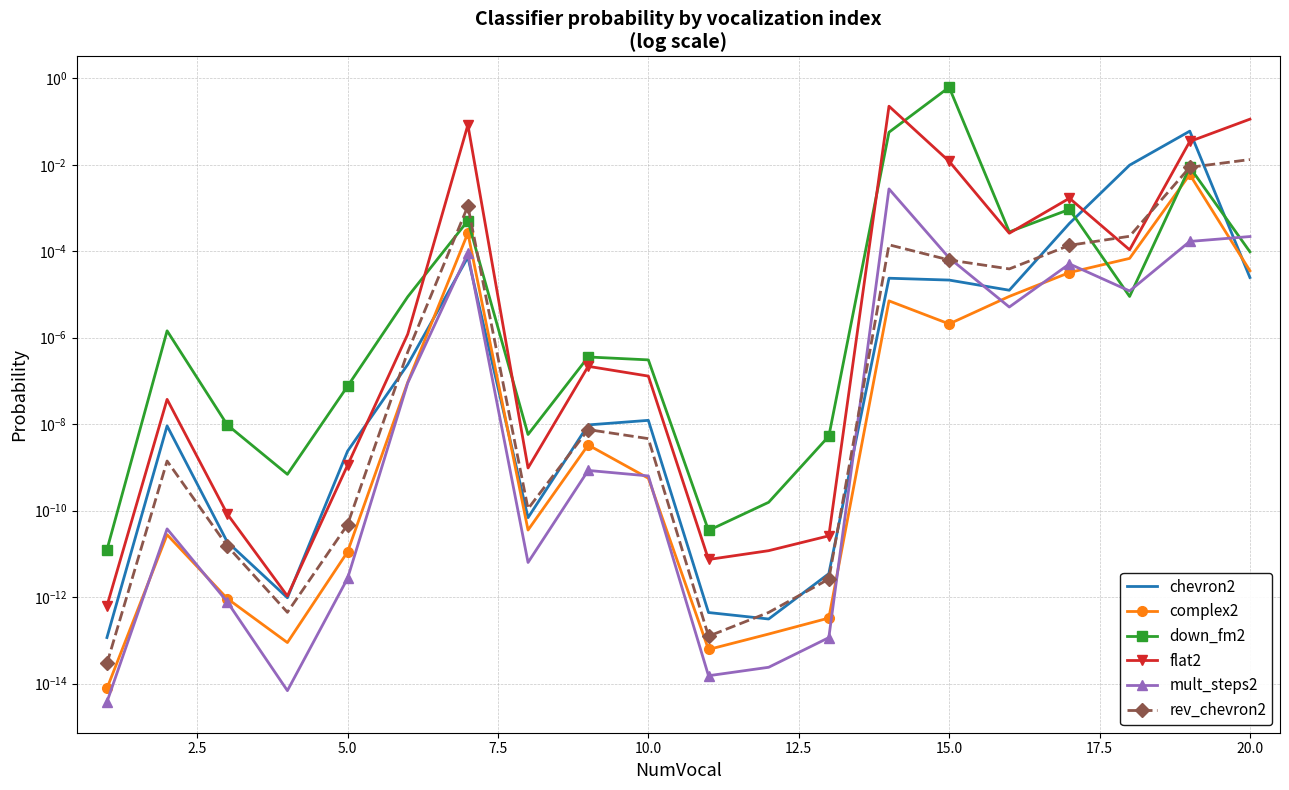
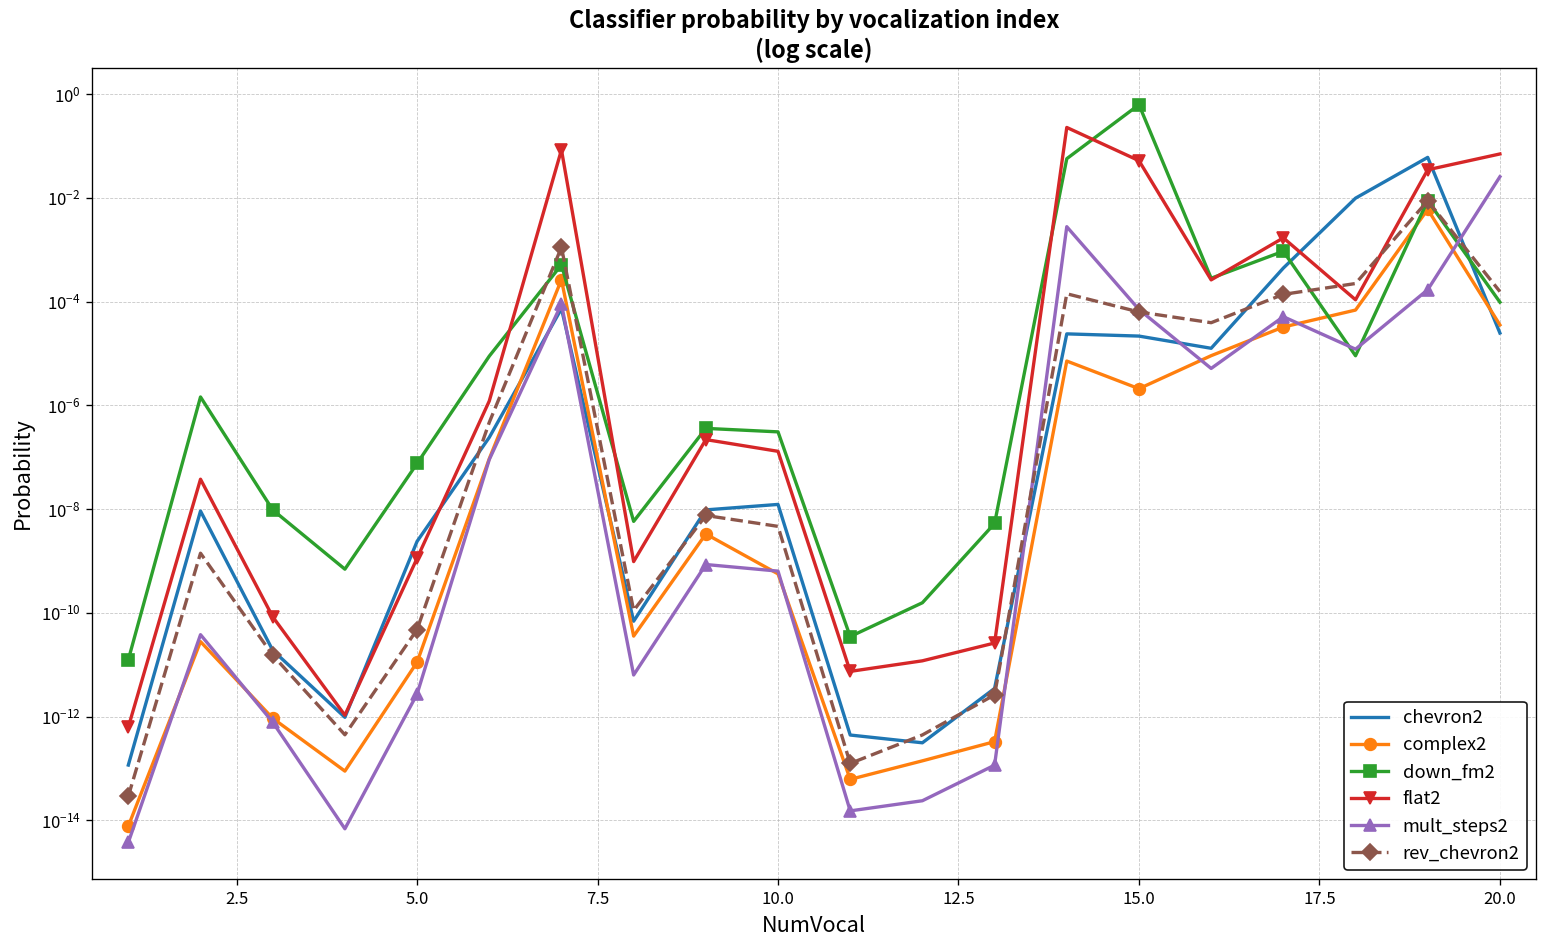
  {
    "chevron2": {
      "5.0": 0.000000002,
      "10.0": 0.000000012,
      "15.0": 0.00002,
      "20.0": 0.00002
    },
    "complex2": {
      "5.0": 0.000000000011,
      "15.0": 0.000002,
      "20.0": 0.00004
    },
    "down_fm2": {
      "5.0": 0.00000008,
      "10.0": 0.0000003,
      "15.0": 0.6,
      "20.0": 0.00010
    },
    "flat2": {
      "5.0": 0.0000000011,
      "10.0": 0.00000013,
-     "15.0": 0.012,
-     "20.0": 0.11
+     "15.0": 0.05,
+     "20.0": 0.07
    },
    "mult_steps2": {
      "5.0": 0.000000000003,
-     "20.0": 0.0002
+     "20.0": 0.03
    },
    "rev_chevron2": {
      "5.0": 0.00000000005,
      "10.0": 0.000000005,
-     "20.0": 0.013
+     "20.0": 0.00016
    }
  }
